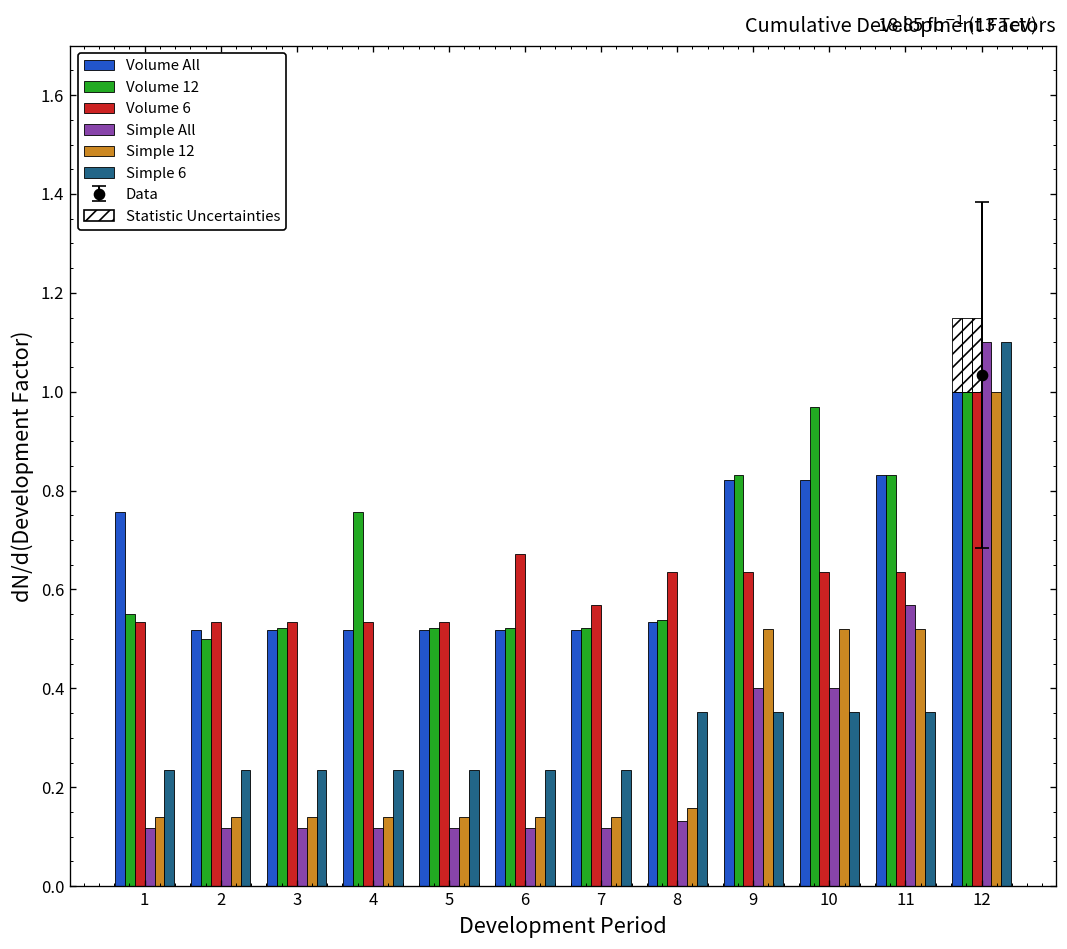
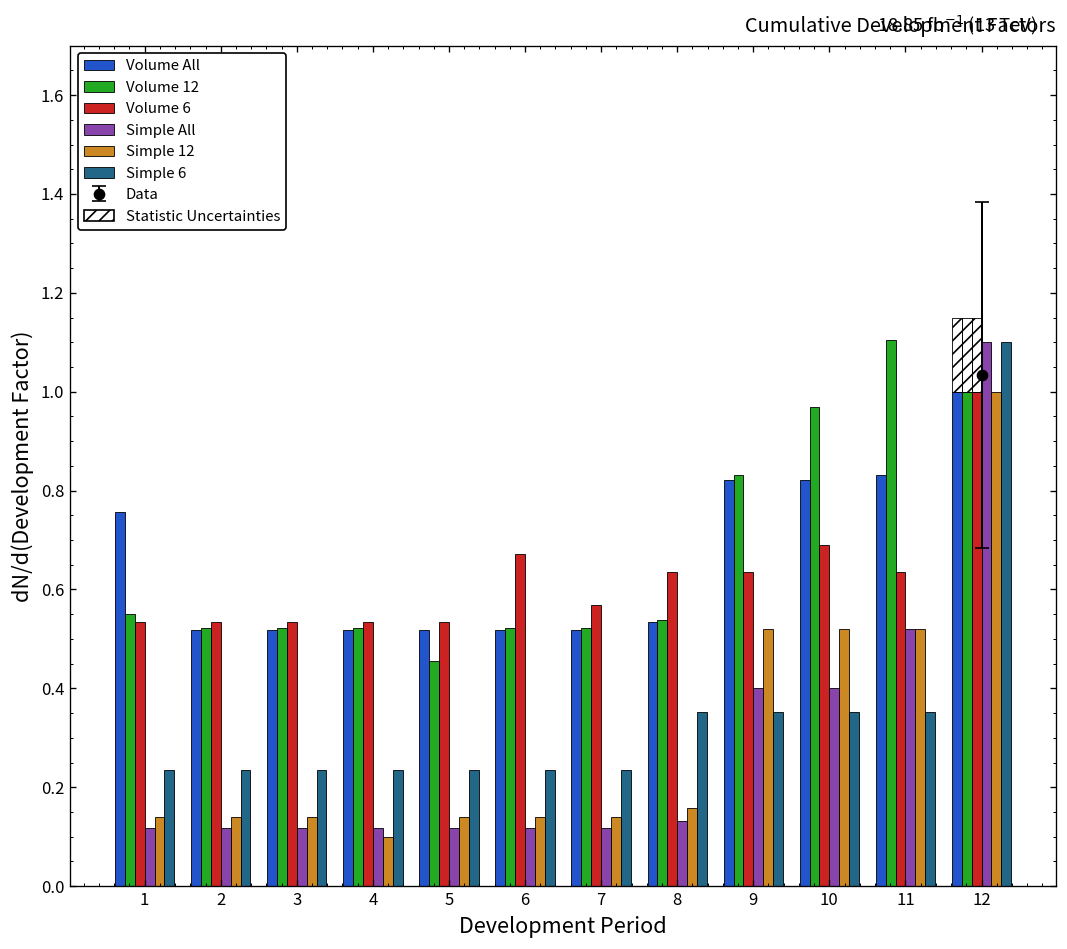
  {
    "Volume All": {
      "1": 0.76,
      "2": 0.52,
      "3": 0.52,
      "4": 0.52,
      "5": 0.52,
      "6": 0.52,
      "7": 0.52,
      "8": 0.53,
      "9": 0.82,
      "10": 0.82,
      "11": 0.83,
      "12": 1.00
    },
    "Volume 12": {
      "1": 0.55,
-     "2": 0.50,
+     "2": 0.52,
      "3": 0.52,
-     "4": 0.76,
-     "5": 0.52,
+     "4": 0.52,
+     "5": 0.46,
      "6": 0.52,
      "7": 0.52,
      "8": 0.54,
      "9": 0.83,
      "10": 0.97,
-     "11": 0.83,
+     "11": 1.10,
      "12": 1.00
    },
    "Volume 6": {
      "1": 0.53,
      "2": 0.53,
      "3": 0.53,
      "4": 0.53,
      "5": 0.53,
      "6": 0.67,
      "7": 0.57,
      "8": 0.63,
      "9": 0.63,
-     "10": 0.63,
+     "10": 0.69,
      "11": 0.63,
      "12": 1.00
    },
    "Simple All": {
      "1": 0.12,
      "2": 0.12,
      "3": 0.12,
      "4": 0.12,
      "5": 0.12,
      "6": 0.12,
      "7": 0.12,
      "8": 0.13,
      "9": 0.40,
      "10": 0.40,
-     "11": 0.57,
+     "11": 0.52,
      "12": 1.10
    },
    "Simple 12": {
      "1": 0.14,
      "2": 0.14,
      "3": 0.14,
-     "4": 0.14,
+     "4": 0.10,
      "5": 0.14,
      "6": 0.14,
      "7": 0.14,
      "8": 0.16,
      "9": 0.52,
      "10": 0.52,
      "11": 0.52,
      "12": 1.00
    },
    "Simple 6": {
      "1": 0.23,
      "2": 0.23,
      "3": 0.23,
      "4": 0.23,
      "5": 0.23,
      "6": 0.23,
      "7": 0.23,
      "8": 0.35,
      "9": 0.35,
      "10": 0.35,
      "11": 0.35,
      "12": 1.10
    }
  }
